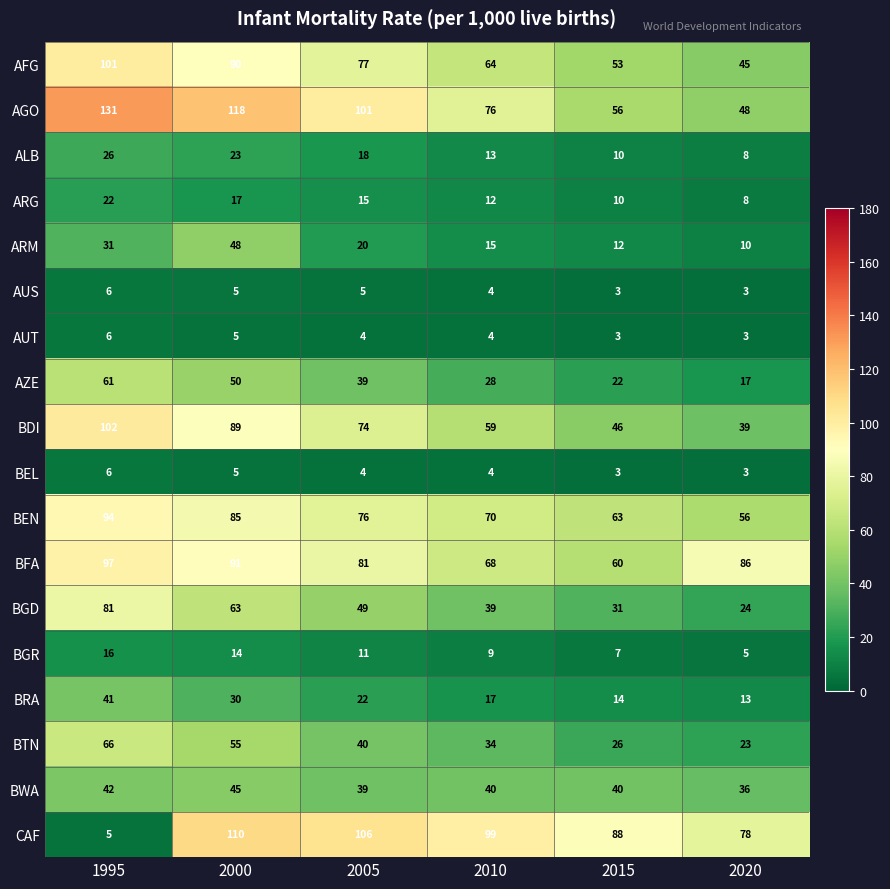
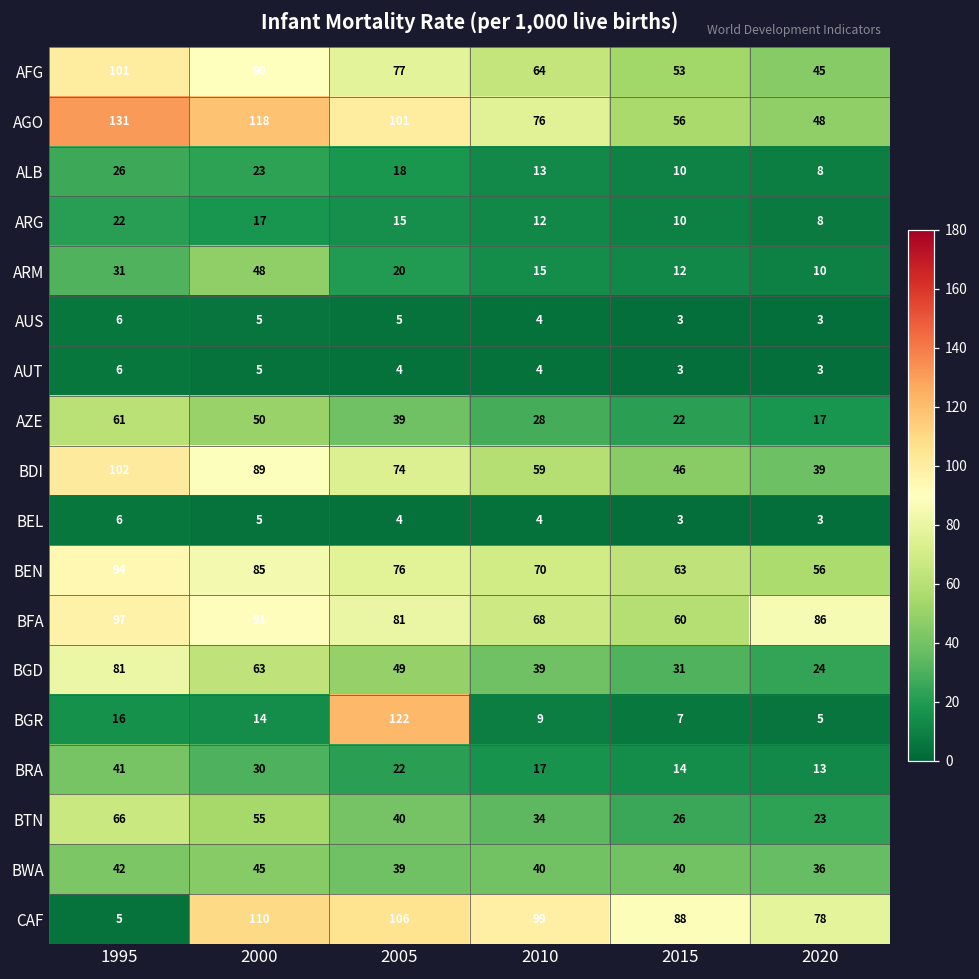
  {
    "AFG": {
      "1995": 101,
      "2000": 90,
      "2005": 77,
      "2010": 64,
      "2015": 53,
      "2020": 45
    },
    "AGO": {
      "1995": 131,
      "2000": 118,
      "2005": 101,
      "2010": 76,
      "2015": 56,
      "2020": 48
    },
    "ALB": {
      "1995": 26,
      "2000": 23,
      "2005": 18,
      "2010": 13,
      "2015": 10,
      "2020": 8
    },
    "ARG": {
      "1995": 22,
      "2000": 17,
      "2005": 15,
      "2010": 12,
      "2015": 10,
      "2020": 8
    },
    "ARM": {
      "1995": 31,
      "2000": 48,
      "2005": 20,
      "2010": 15,
      "2015": 12,
      "2020": 10
    },
    "AUS": {
      "1995": 6,
      "2000": 5,
      "2005": 5,
      "2010": 4,
      "2015": 3,
      "2020": 3
    },
    "AUT": {
      "1995": 6,
      "2000": 5,
      "2005": 4,
      "2010": 4,
      "2015": 3,
      "2020": 3
    },
    "AZE": {
      "1995": 61,
      "2000": 50,
      "2005": 39,
      "2010": 28,
      "2015": 22,
      "2020": 17
    },
    "BDI": {
      "1995": 102,
      "2000": 89,
      "2005": 74,
      "2010": 59,
      "2015": 46,
      "2020": 39
    },
    "BEL": {
      "1995": 6,
      "2000": 5,
      "2005": 4,
      "2010": 4,
      "2015": 3,
      "2020": 3
    },
    "BEN": {
      "1995": 94,
      "2000": 85,
      "2005": 76,
      "2010": 70,
      "2015": 63,
      "2020": 56
    },
    "BFA": {
      "1995": 97,
      "2000": 91,
      "2005": 81,
      "2010": 68,
      "2015": 60,
      "2020": 86
    },
    "BGD": {
      "1995": 81,
      "2000": 63,
      "2005": 49,
      "2010": 39,
      "2015": 31,
      "2020": 24
    },
    "BGR": {
      "1995": 16,
      "2000": 14,
-     "2005": 11,
+     "2005": 122,
      "2010": 9,
      "2015": 7,
      "2020": 5
    },
    "BRA": {
      "1995": 41,
      "2000": 30,
      "2005": 22,
      "2010": 17,
      "2015": 14,
      "2020": 13
    },
    "BTN": {
      "1995": 66,
      "2000": 55,
      "2005": 40,
      "2010": 34,
      "2015": 26,
      "2020": 23
    },
    "BWA": {
      "1995": 42,
      "2000": 45,
      "2005": 39,
      "2010": 40,
      "2015": 40,
      "2020": 36
    },
    "CAF": {
      "1995": 5,
      "2000": 110,
      "2005": 106,
      "2010": 99,
      "2015": 88,
      "2020": 78
    }
  }
